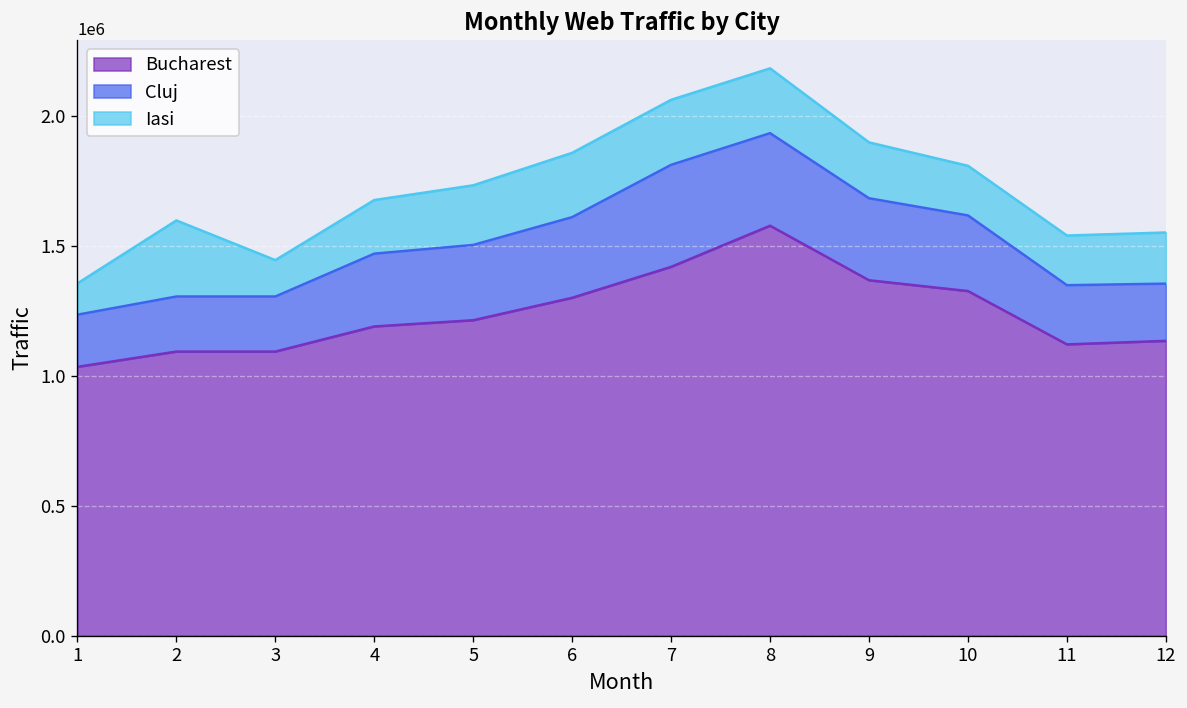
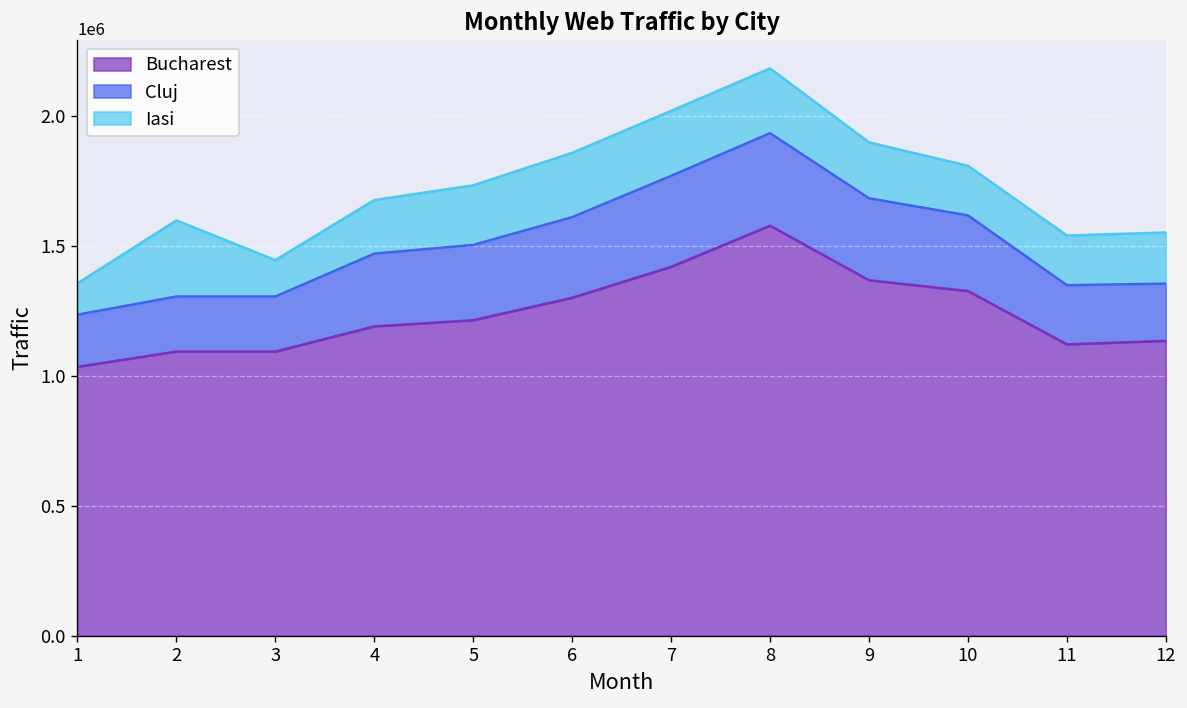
  {
    "Bucharest": {
      "1": 1030000,
      "2": 1090000,
      "3": 1090000,
      "4": 1190000,
      "5": 1210000,
      "6": 1300000,
      "7": 1420000,
      "8": 1580000,
      "9": 1370000,
      "10": 1330000,
      "11": 1120000,
      "12": 1130000
    },
    "Cluj": {
      "1": 200000,
      "2": 210000,
      "3": 210000,
      "4": 280000,
      "5": 290000,
      "6": 310000,
-     "7": 390000,
+     "7": 350000,
      "8": 360000,
      "9": 320000,
      "10": 290000,
      "11": 230000,
      "12": 220000
    },
    "Iasi": {
      "1": 120000,
      "2": 290000,
      "3": 140000,
      "4": 210000,
      "5": 230000,
      "6": 250000,
      "7": 250000,
      "8": 250000,
      "9": 220000,
      "10": 190000,
      "11": 190000,
      "12": 200000
    }
  }
